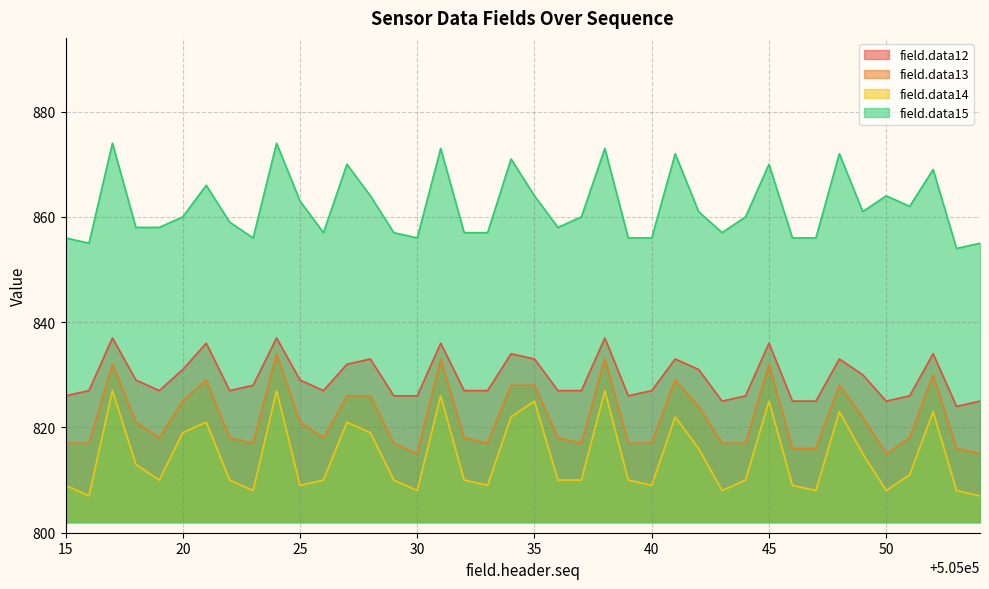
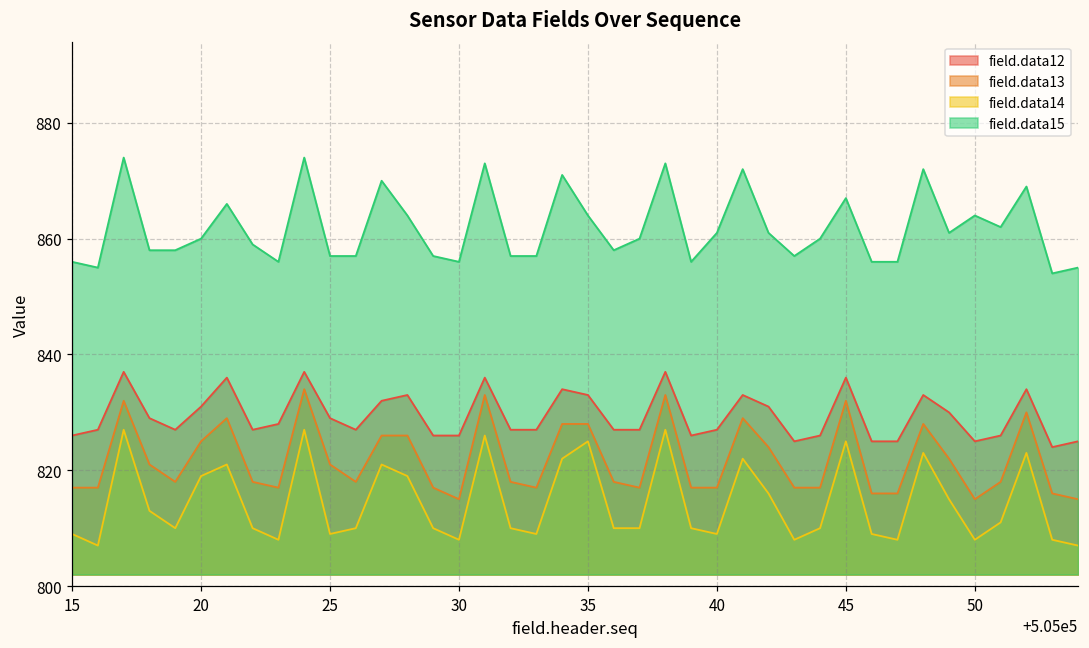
  {
    "field.data14": {
      "15": 809,
      "20": 819,
      "25": 809,
      "30": 808,
      "35": 825,
      "40": 809,
      "45": 825,
      "50": 808
    },
    "field.data15": {
      "15": 856,
      "20": 860,
-     "25": 863,
+     "25": 857,
      "30": 856,
      "35": 864,
-     "40": 856,
-     "45": 870,
+     "40": 861,
+     "45": 867,
      "50": 864
    }
  }
